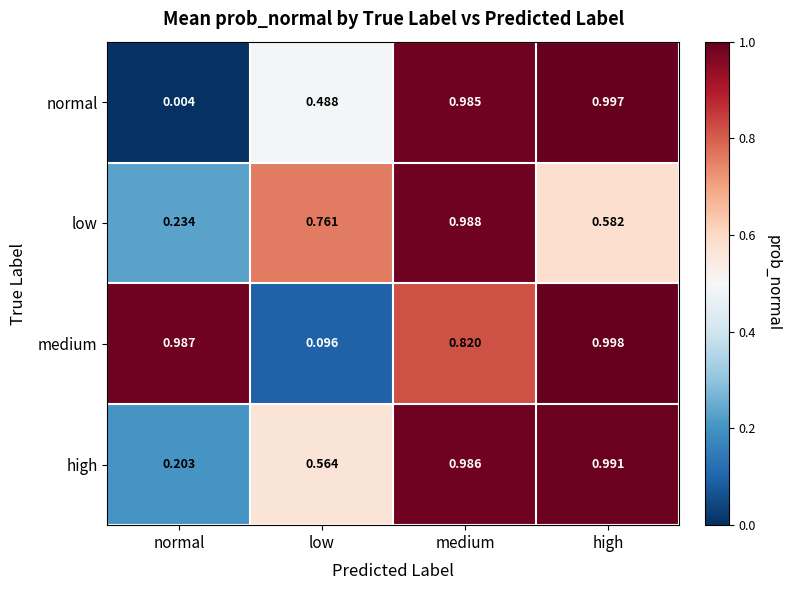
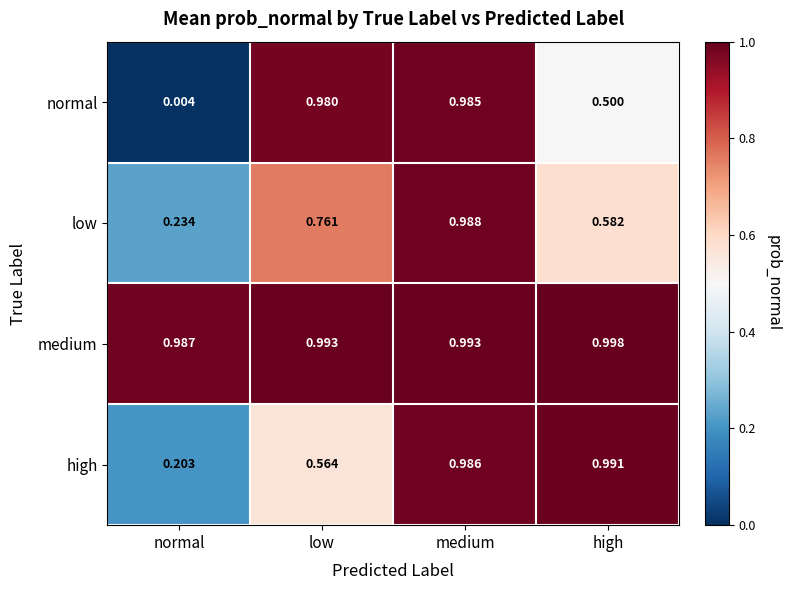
  {
    "normal": {
      "normal": 0.004,
-     "low": 0.488,
+     "low": 0.980,
      "medium": 0.985,
-     "high": 0.997
+     "high": 0.500
    },
    "low": {
      "normal": 0.234,
      "low": 0.761,
      "medium": 0.988,
      "high": 0.582
    },
    "medium": {
      "normal": 0.987,
-     "low": 0.096,
-     "medium": 0.820,
+     "low": 0.993,
+     "medium": 0.993,
      "high": 0.998
    },
    "high": {
      "normal": 0.203,
      "low": 0.564,
      "medium": 0.986,
      "high": 0.991
    }
  }
